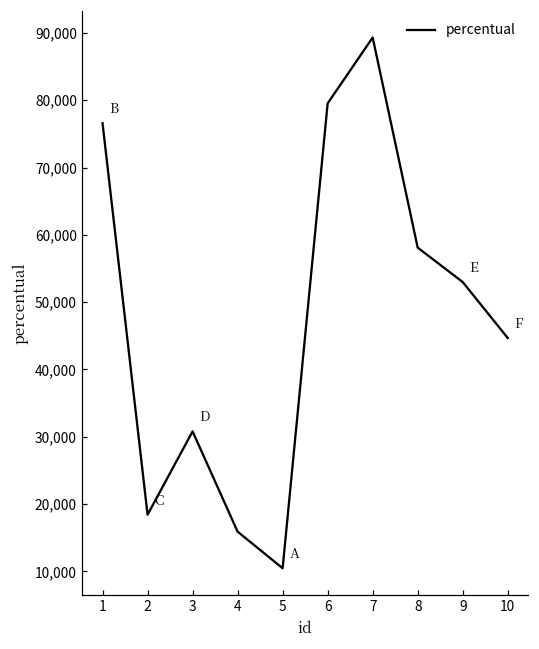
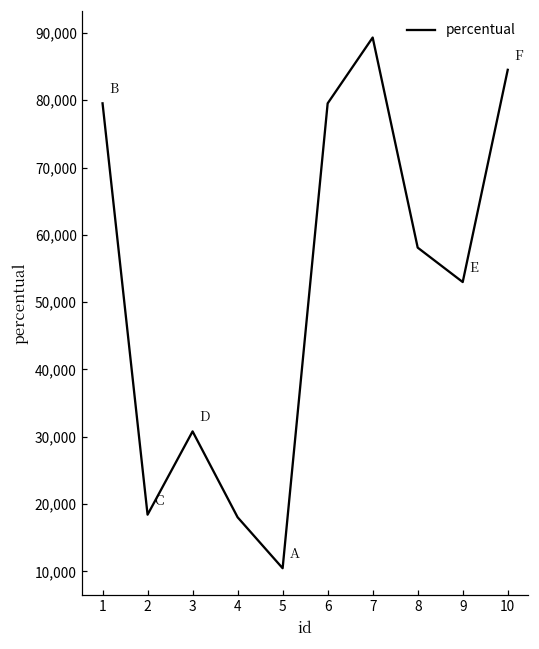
  {
-   "1": "77,000",
+   "1": "80,000",
    "2": "18,000",
    "3": "31,000",
-   "4": "16,000",
+   "4": "18,000",
    "5": "10,000",
    "6": "80,000",
    "7": "89,000",
    "8": "58,000",
    "9": "53,000",
-   "10": "45,000"
+   "10": "85,000"
  }
